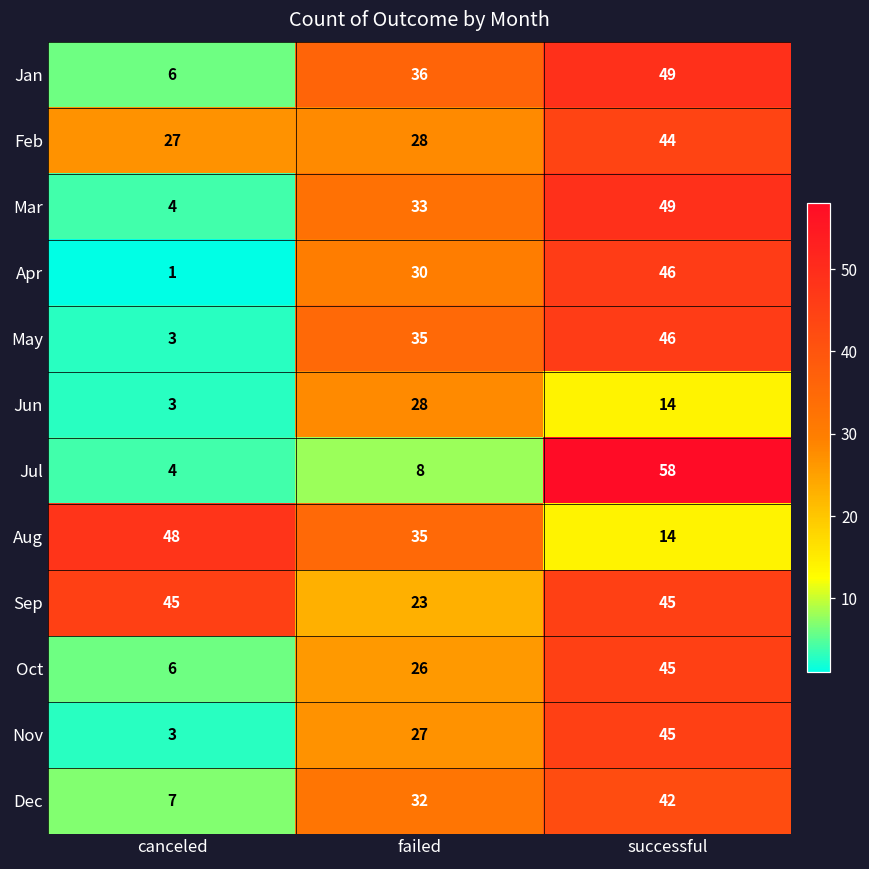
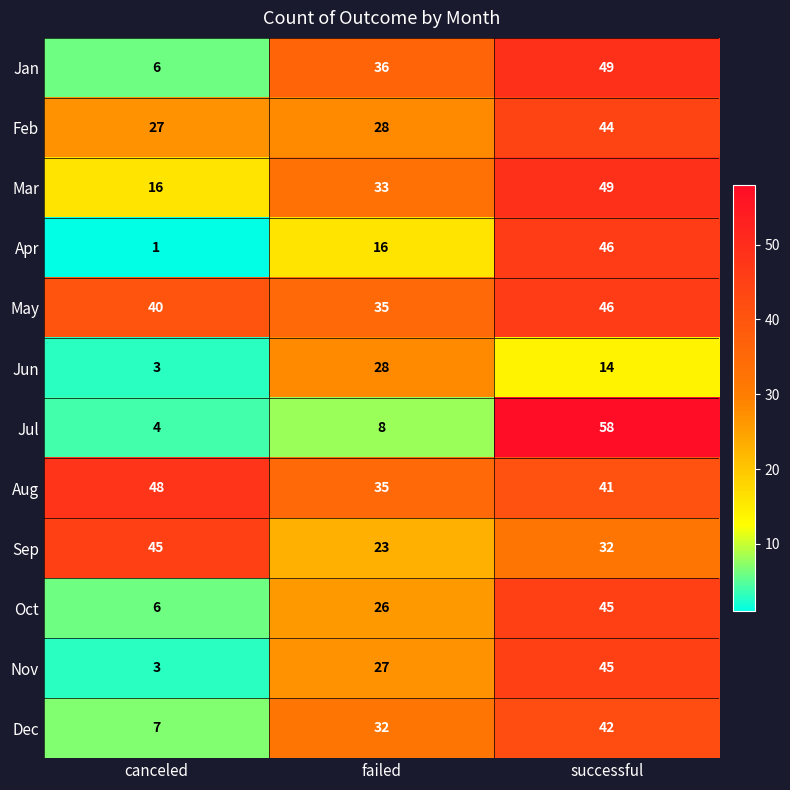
  {
    "Jan": {
      "canceled": 6,
      "failed": 36,
      "successful": 49
    },
    "Feb": {
      "canceled": 27,
      "failed": 28,
      "successful": 44
    },
    "Mar": {
-     "canceled": 4,
+     "canceled": 16,
      "failed": 33,
      "successful": 49
    },
    "Apr": {
      "canceled": 1,
-     "failed": 30,
+     "failed": 16,
      "successful": 46
    },
    "May": {
-     "canceled": 3,
+     "canceled": 40,
      "failed": 35,
      "successful": 46
    },
    "Jun": {
      "canceled": 3,
      "failed": 28,
      "successful": 14
    },
    "Jul": {
      "canceled": 4,
      "failed": 8,
      "successful": 58
    },
    "Aug": {
      "canceled": 48,
      "failed": 35,
-     "successful": 14
+     "successful": 41
    },
    "Sep": {
      "canceled": 45,
      "failed": 23,
-     "successful": 45
+     "successful": 32
    },
    "Oct": {
      "canceled": 6,
      "failed": 26,
      "successful": 45
    },
    "Nov": {
      "canceled": 3,
      "failed": 27,
      "successful": 45
    },
    "Dec": {
      "canceled": 7,
      "failed": 32,
      "successful": 42
    }
  }
